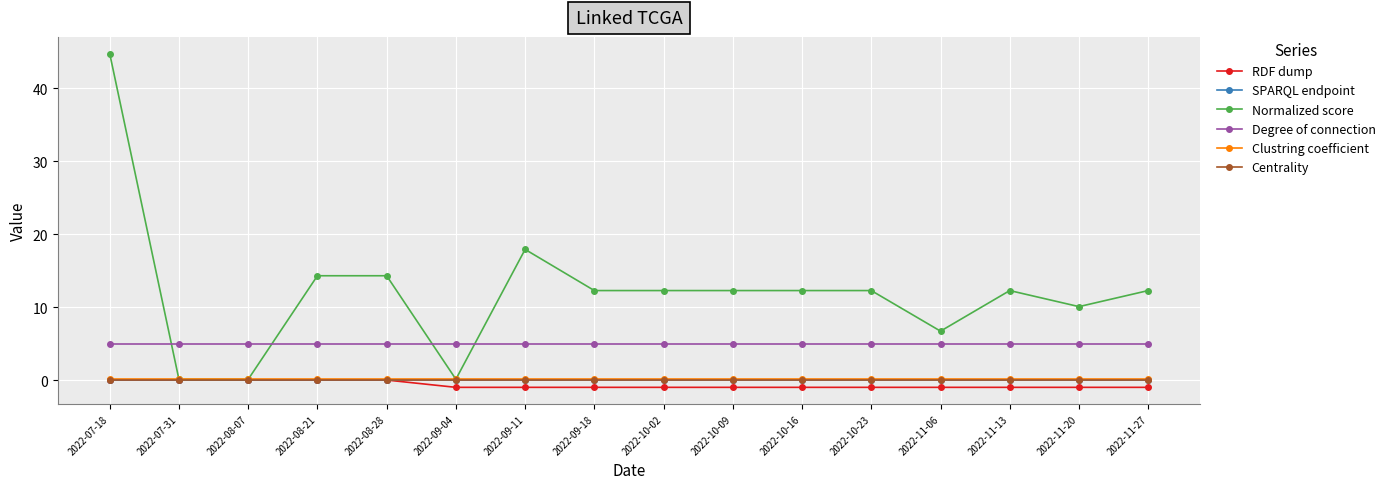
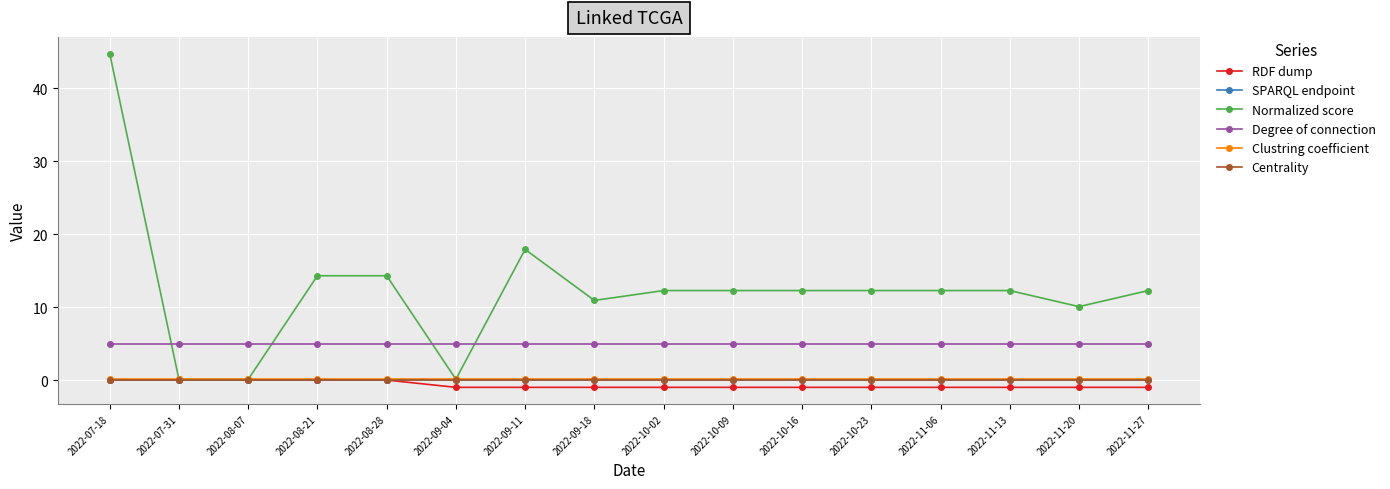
  {
    "RDF dump": {
      "2022-09-04": -1,
      "2022-09-11": -1,
      "2022-09-18": -1,
      "2022-10-02": -1,
      "2022-10-09": -1,
      "2022-10-16": -1,
      "2022-10-23": -1,
      "2022-11-06": -1,
      "2022-11-13": -1,
      "2022-11-20": -1,
      "2022-11-27": -1
    },
    "Normalized score": {
      "2022-07-18": 45,
      "2022-08-21": 14,
      "2022-08-28": 14,
      "2022-09-11": 18,
-     "2022-09-18": 12,
+     "2022-09-18": 11,
      "2022-10-02": 12,
      "2022-10-09": 12,
      "2022-10-16": 12,
      "2022-10-23": 12,
-     "2022-11-06": 7,
+     "2022-11-06": 12,
      "2022-11-13": 12,
      "2022-11-20": 10,
      "2022-11-27": 12
    },
    "Degree of connection": {
      "2022-07-18": 5,
      "2022-07-31": 5,
      "2022-08-07": 5,
      "2022-08-21": 5,
      "2022-08-28": 5,
      "2022-09-04": 5,
      "2022-09-11": 5,
      "2022-09-18": 5,
      "2022-10-02": 5,
      "2022-10-09": 5,
      "2022-10-16": 5,
      "2022-10-23": 5,
      "2022-11-06": 5,
      "2022-11-13": 5,
      "2022-11-20": 5,
      "2022-11-27": 5
    }
  }
